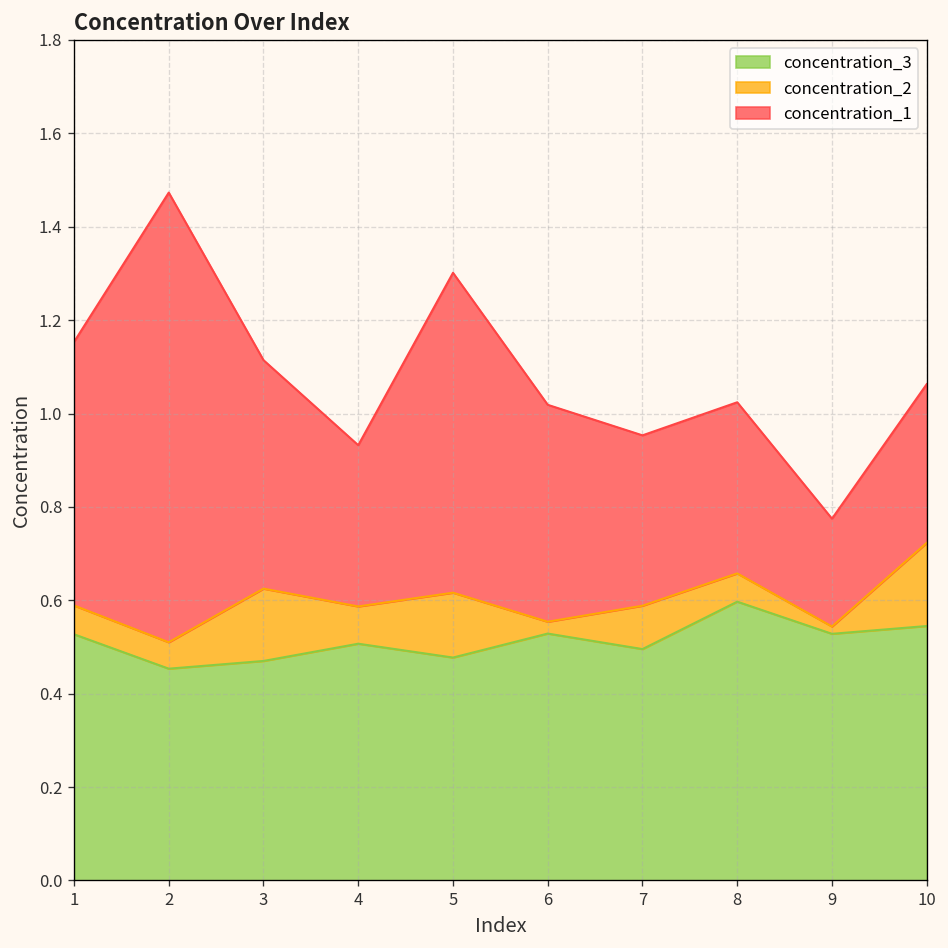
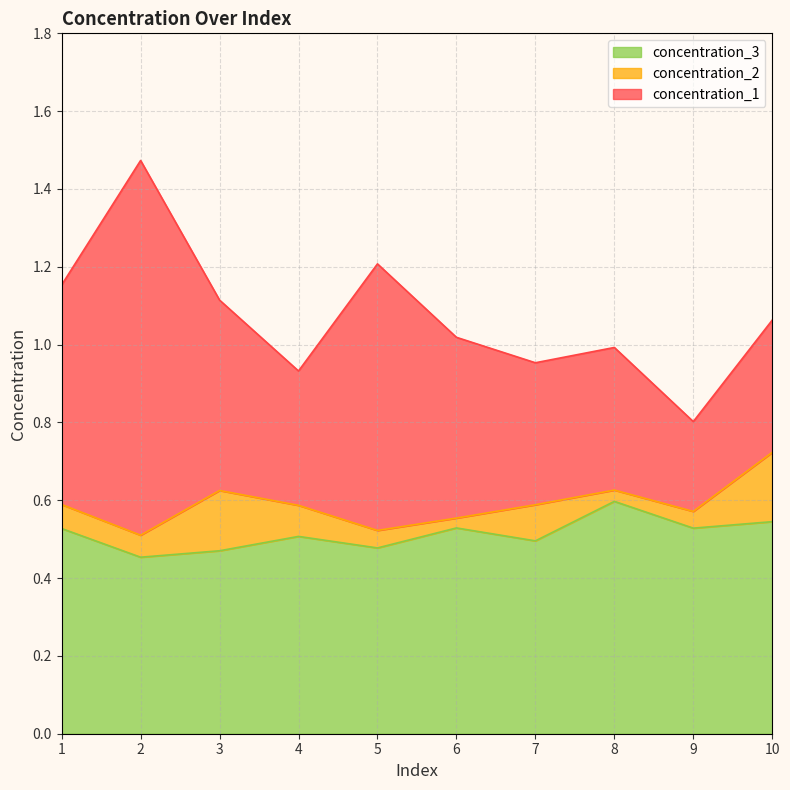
  {
    "concentration_3": {
      "1": 0.53,
      "2": 0.45,
      "3": 0.47,
      "4": 0.51,
      "5": 0.48,
      "6": 0.53,
      "7": 0.50,
      "8": 0.60,
      "9": 0.53,
      "10": 0.55
    },
    "concentration_2": {
      "1": 0.06,
      "2": 0.06,
      "3": 0.15,
      "4": 0.08,
-     "5": 0.14,
+     "5": 0.04,
      "6": 0.03,
      "7": 0.09,
-     "8": 0.06,
-     "9": 0.02,
+     "8": 0.03,
+     "9": 0.04,
      "10": 0.18
    },
    "concentration_1": {
      "1": 0.56,
      "2": 0.96,
      "3": 0.49,
      "4": 0.35,
      "5": 0.69,
      "6": 0.46,
      "7": 0.36,
      "8": 0.37,
      "9": 0.23,
      "10": 0.34
    }
  }
